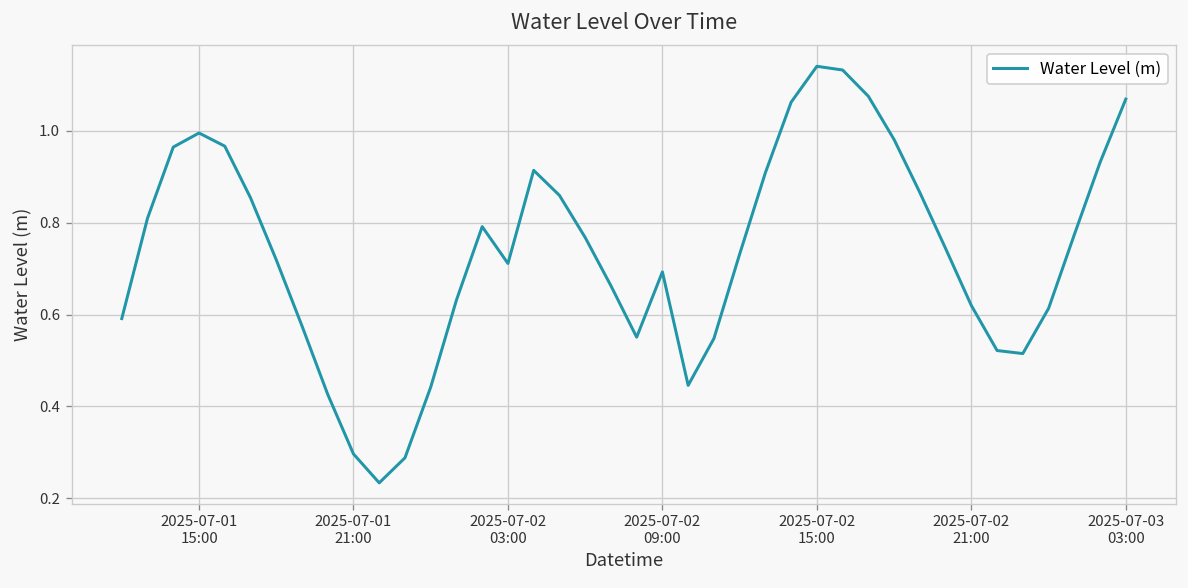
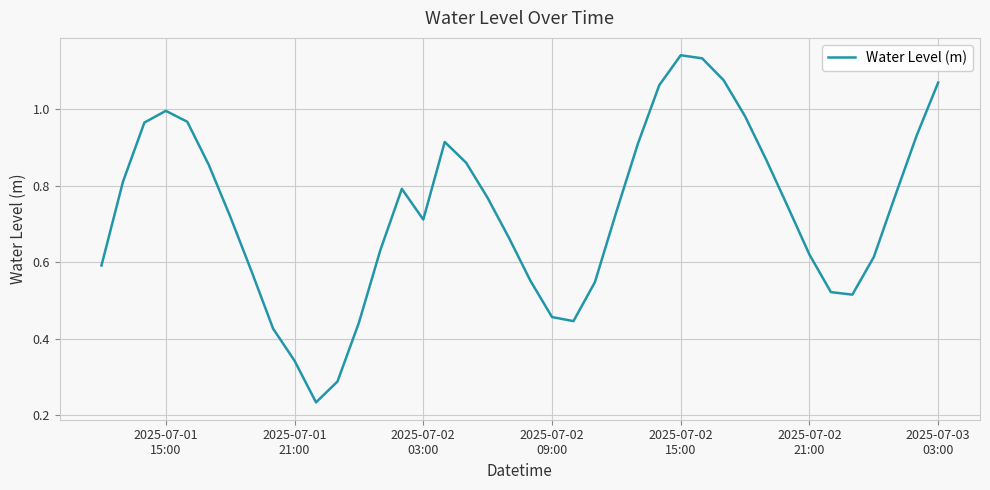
  {
    "2025-07-01 15:00": 1.00,
-   "2025-07-01 21:00": 0.30,
+   "2025-07-01 21:00": 0.34,
    "2025-07-02 03:00": 0.71,
-   "2025-07-02 09:00": 0.69,
+   "2025-07-02 09:00": 0.46,
    "2025-07-02 15:00": 1.14,
    "2025-07-02 21:00": 0.62,
    "2025-07-03 03:00": 1.07
  }
